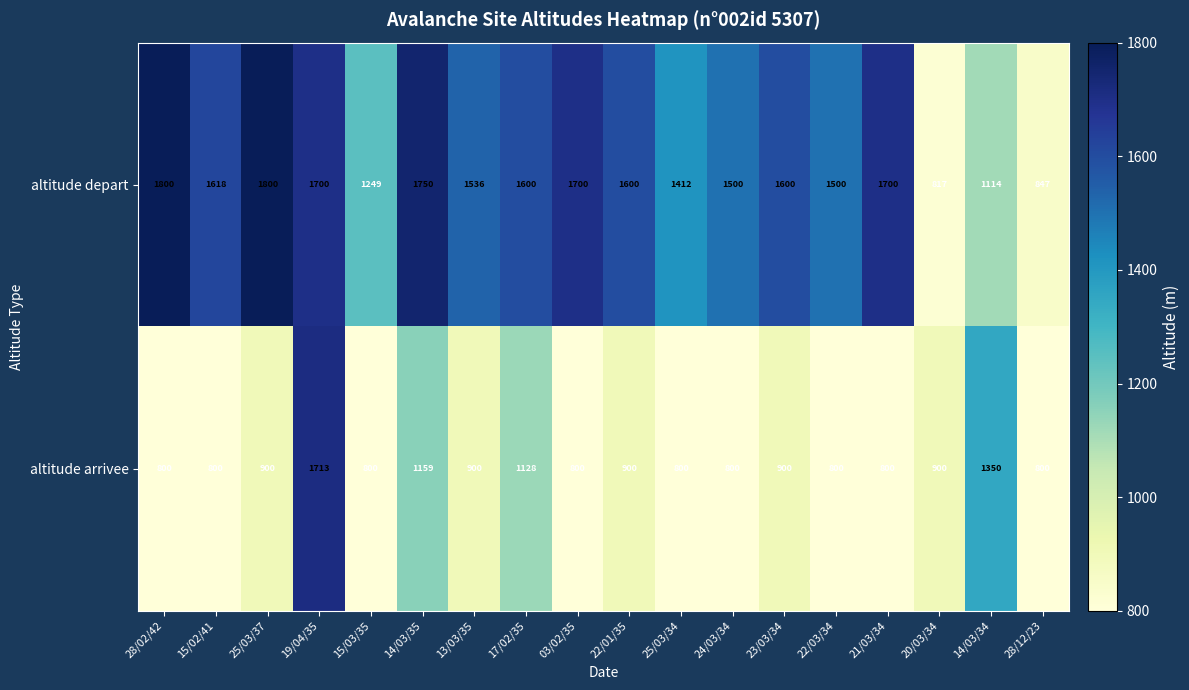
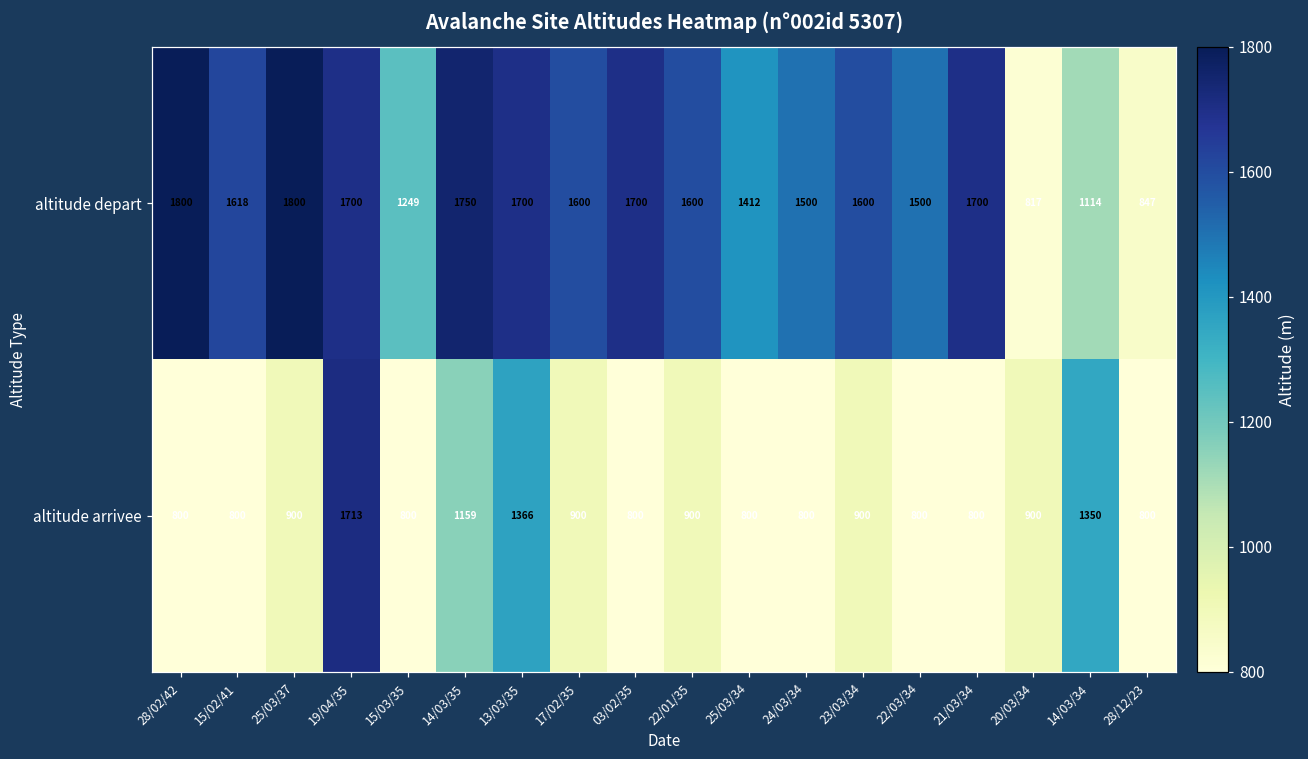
  {
    "altitude depart": {
      "28/02/42": 1800,
      "15/02/41": 1618,
      "25/03/37": 1800,
      "19/04/35": 1700,
      "15/03/35": 1249,
      "14/03/35": 1750,
-     "13/03/35": 1536,
+     "13/03/35": 1700,
      "17/02/35": 1600,
      "03/02/35": 1700,
      "22/01/35": 1600,
      "25/03/34": 1412,
      "24/03/34": 1500,
      "23/03/34": 1600,
      "22/03/34": 1500,
      "21/03/34": 1700,
      "14/03/34": 1114,
      "28/12/23": 847
    },
    "altitude arrivee": {
      "25/03/37": 900,
      "19/04/35": 1713,
      "14/03/35": 1159,
-     "13/03/35": 900,
-     "17/02/35": 1128,
+     "13/03/35": 1366,
+     "17/02/35": 900,
      "22/01/35": 900,
      "23/03/34": 900,
      "20/03/34": 900,
      "14/03/34": 1350
    }
  }
